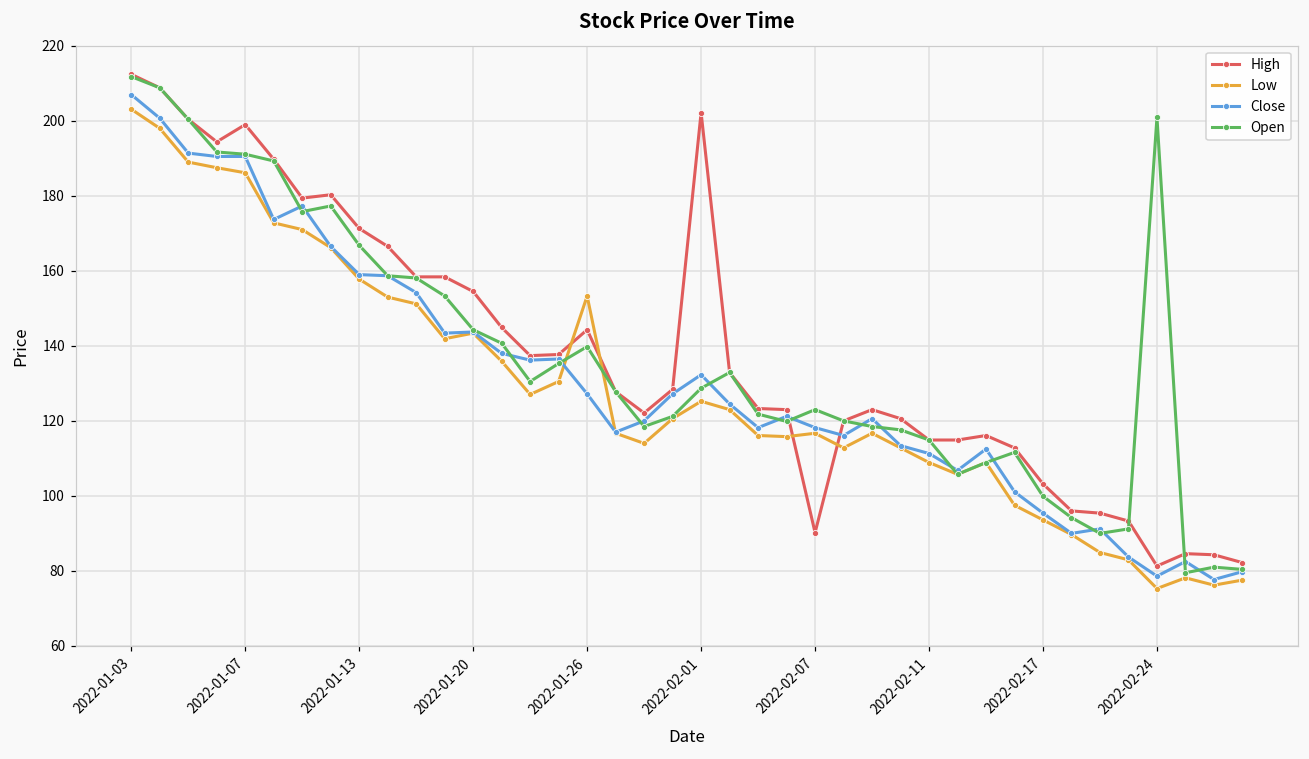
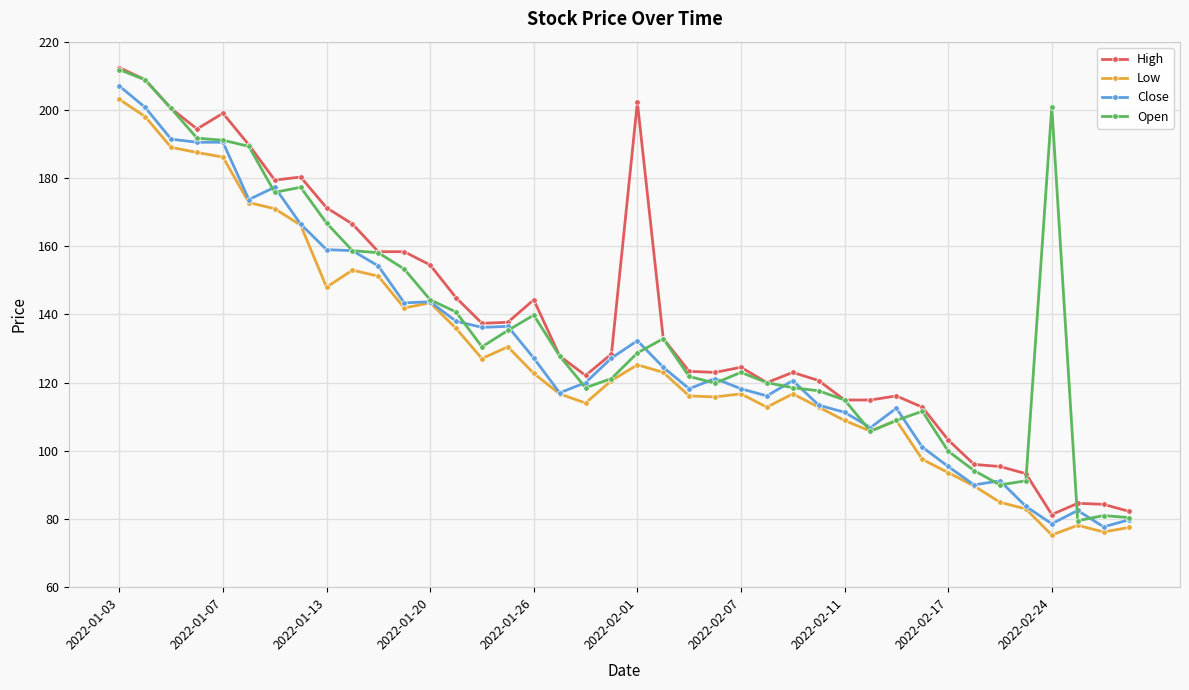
  {
    "High": {
      "2022-01-07": 199,
      "2022-01-13": 171,
      "2022-01-20": 155,
      "2022-01-26": 144,
      "2022-02-01": 202,
-     "2022-02-07": 90,
+     "2022-02-07": 125,
      "2022-02-17": 103,
      "2022-02-24": 81
    },
    "Low": {
      "2022-01-03": 203,
      "2022-01-07": 186,
-     "2022-01-13": 158,
-     "2022-01-26": 153,
+     "2022-01-13": 148,
+     "2022-01-26": 123,
      "2022-02-01": 125,
      "2022-02-07": 117,
      "2022-02-11": 109,
      "2022-02-17": 94,
      "2022-02-24": 75
    },
    "Close": {
      "2022-01-03": 207,
      "2022-01-13": 159,
      "2022-01-26": 127,
      "2022-02-01": 132,
      "2022-02-07": 118,
      "2022-02-11": 111,
      "2022-02-17": 95,
      "2022-02-24": 79
    },
    "Open": {
      "2022-01-13": 167,
      "2022-01-26": 140,
      "2022-02-01": 129,
      "2022-02-07": 123,
      "2022-02-17": 100,
      "2022-02-24": 201
    }
  }
